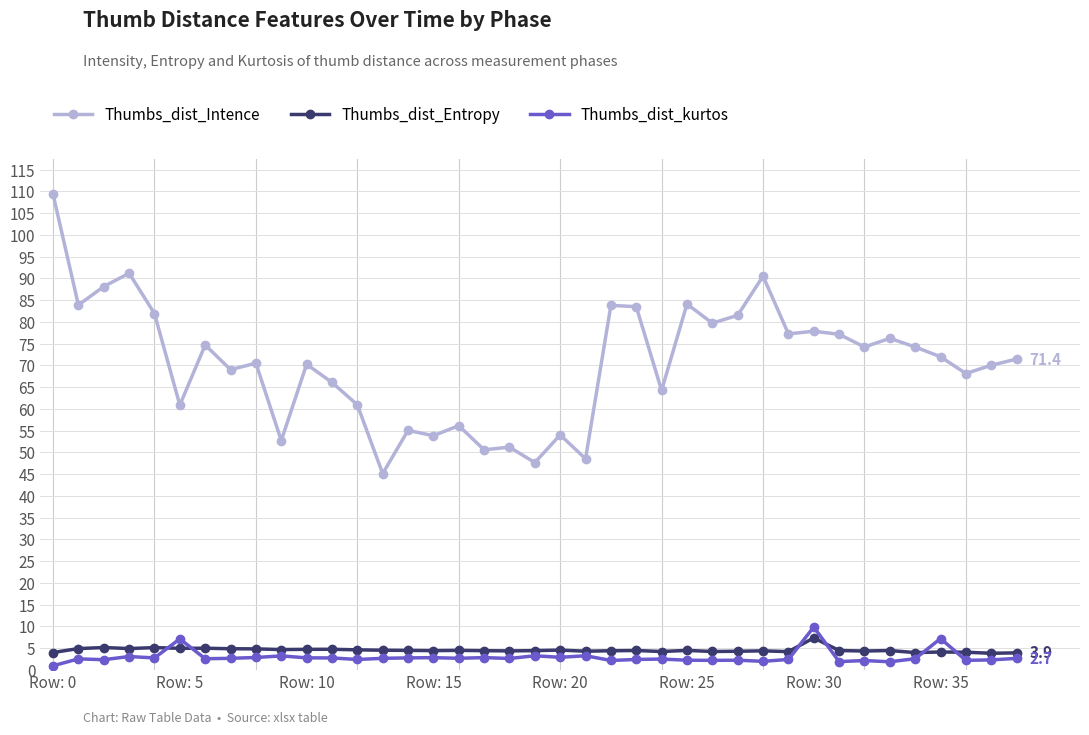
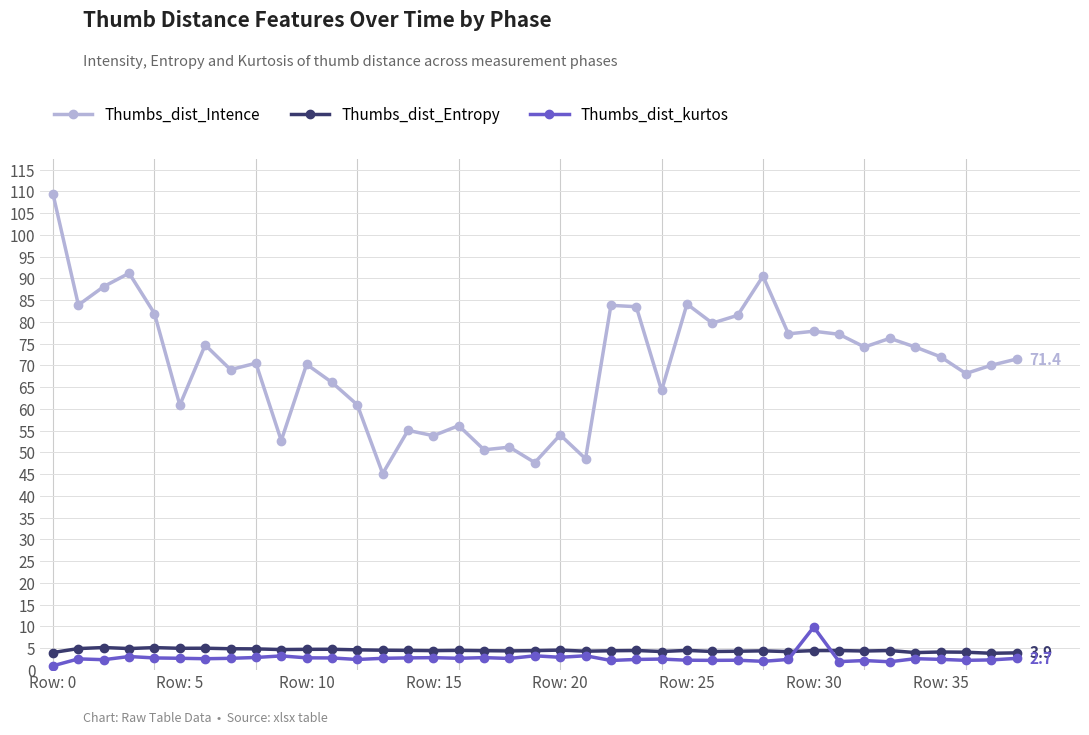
  {
    "Thumbs_dist_Intence": {
      "Row: 0": 109,
      "Row: 5": 61,
      "Row: 10": 70,
      "Row: 15": 54,
      "Row: 20": 54,
      "Row: 25": 84,
      "Row: 30": 78,
      "Row: 35": 72
    },
    "Thumbs_dist_Entropy": {
      "Row: 0": 4,
      "Row: 5": 5,
      "Row: 10": 5,
      "Row: 15": 4,
      "Row: 20": 5,
      "Row: 25": 4,
-     "Row: 30": 7,
+     "Row: 30": 4,
      "Row: 35": 4
    },
    "Thumbs_dist_kurtos": {
      "Row: 0": 1,
-     "Row: 5": 7,
+     "Row: 5": 3,
      "Row: 10": 3,
      "Row: 15": 3,
      "Row: 20": 3,
      "Row: 25": 2,
      "Row: 30": 10,
-     "Row: 35": 7
+     "Row: 35": 2
    }
  }
